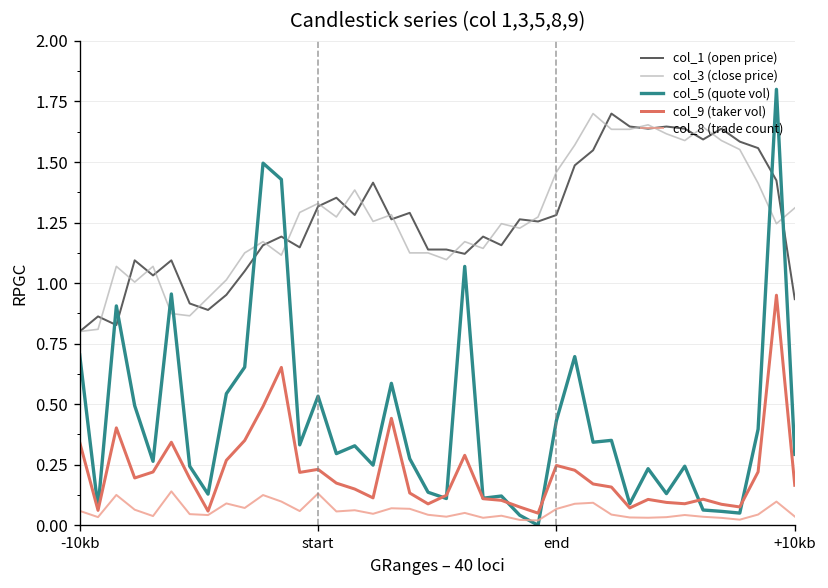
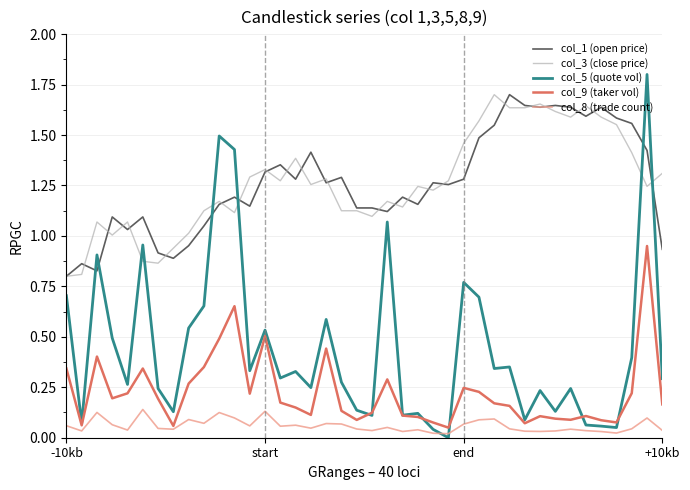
  {
    "col_1 (open price)": {
      "end": 1.28,
      "+10kb": 0.93
    },
    "col_3 (close price)": {
      "end": 1.46,
      "+10kb": 1.31
    },
    "col_5 (quote vol)": {
      "-10kb": 0.70,
      "start": 0.53,
-     "end": 0.43,
+     "end": 0.77,
      "+10kb": 0.29
    },
    "col_9 (taker vol)": {
      "-10kb": 0.34,
-     "start": 0.23,
+     "start": 0.50,
      "end": 0.25,
      "+10kb": 0.17
    },
    "col_8 (trade count)": {
      "-10kb": 0.06,
      "start": 0.13,
      "end": 0.07,
      "+10kb": 0.04
    }
  }
